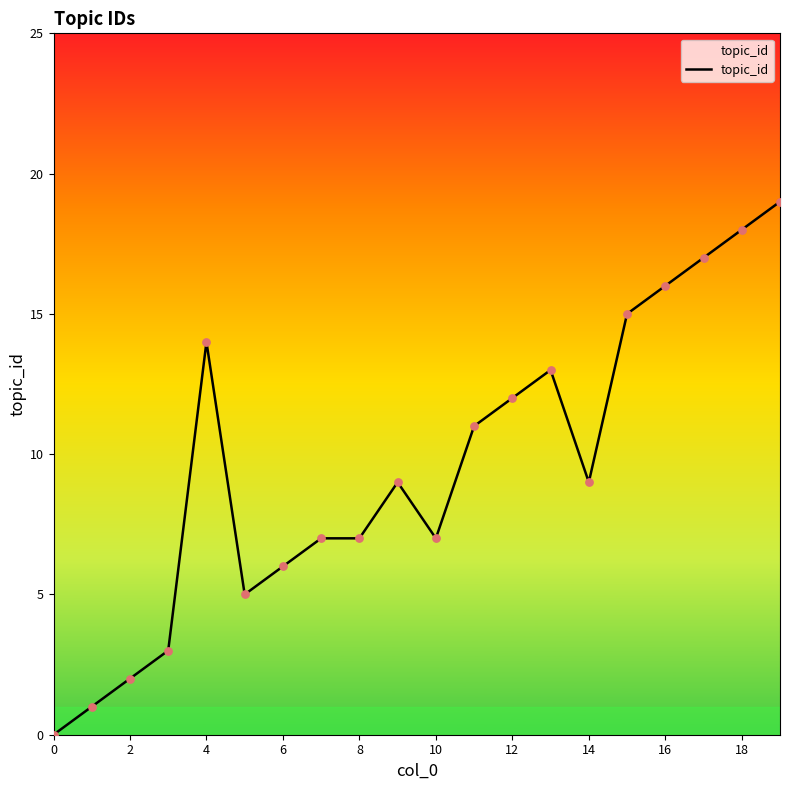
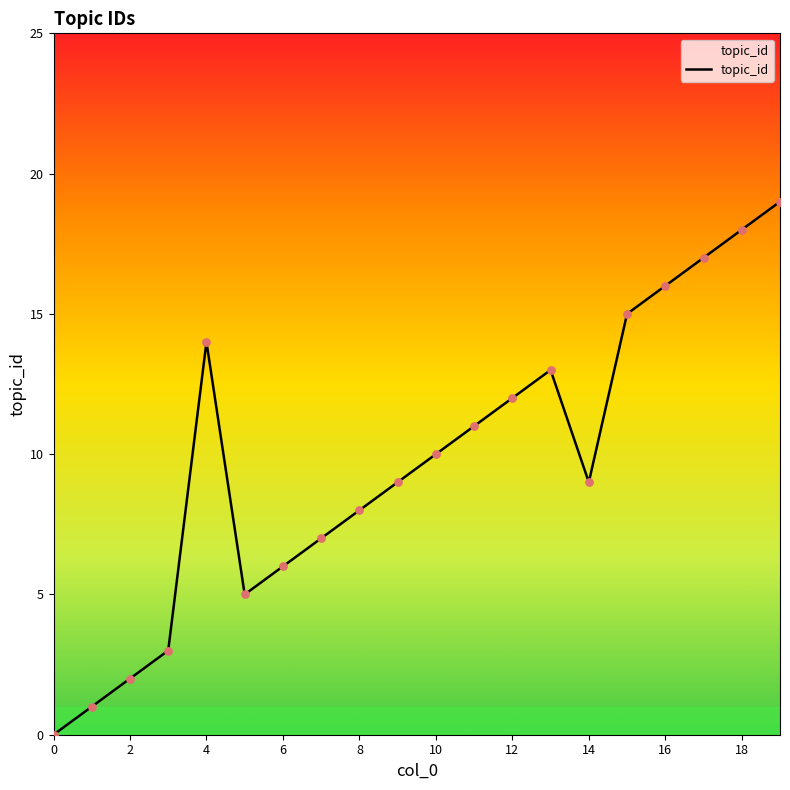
  {
    "2": 2,
    "4": 14,
    "6": 6,
-   "8": 7,
-   "10": 7,
+   "8": 8,
+   "10": 10,
    "12": 12,
    "14": 9,
    "16": 16,
    "18": 18
  }
